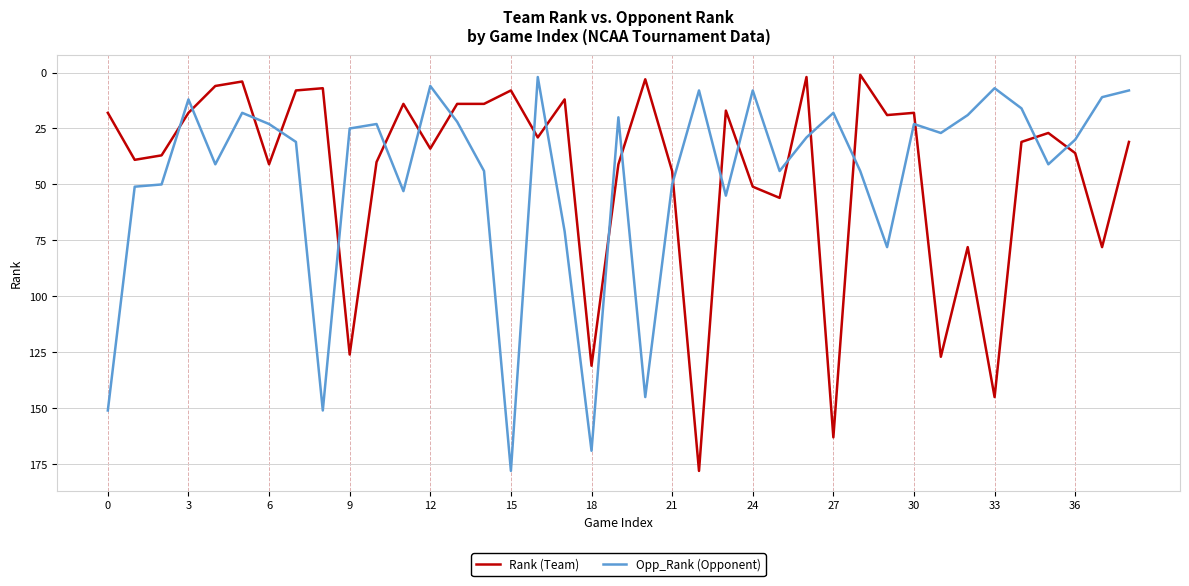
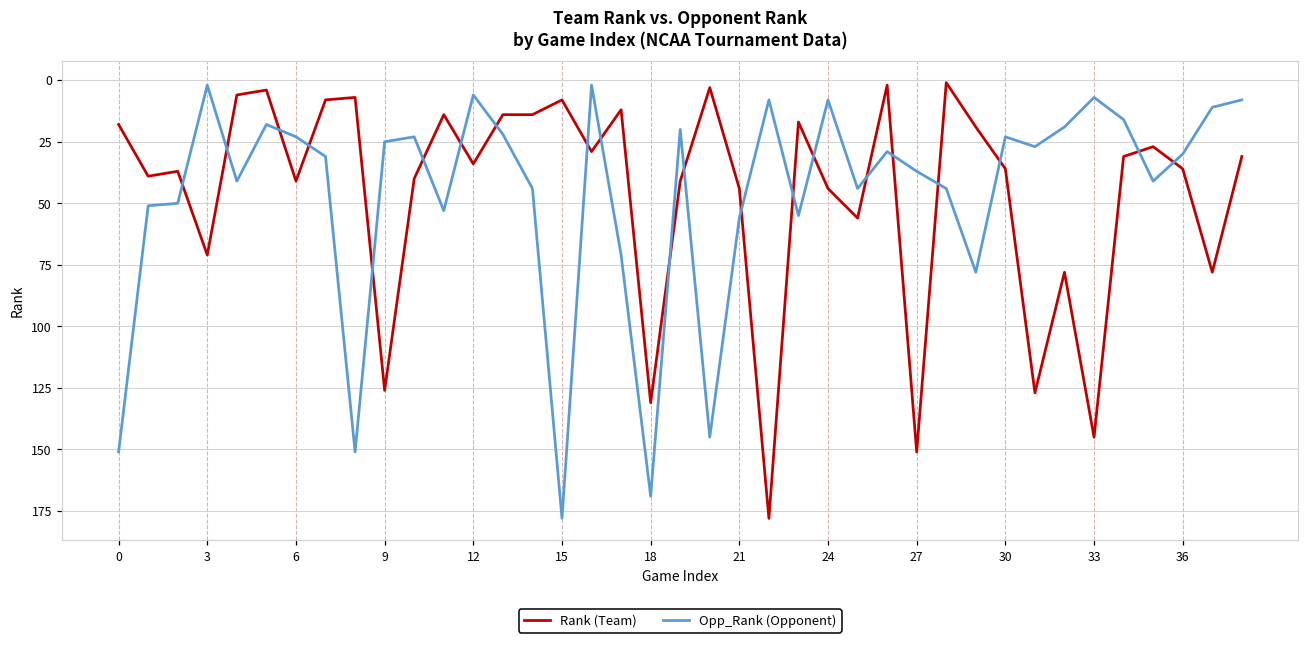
  {
    "Rank (Team)": {
      "0": 18,
-     "3": 18,
+     "3": 71,
      "6": 41,
      "9": 126,
      "12": 34,
      "15": 8,
      "18": 131,
      "21": 44,
-     "24": 51,
-     "27": 163,
-     "30": 18,
+     "24": 44,
+     "27": 151,
+     "30": 36,
      "33": 145,
      "36": 36
    },
    "Opp_Rank (Opponent)": {
      "0": 151,
-     "3": 12,
+     "3": 2,
      "6": 23,
      "9": 25,
      "12": 6,
      "15": 178,
      "18": 169,
-     "21": 50,
+     "21": 56,
      "24": 8,
-     "27": 18,
+     "27": 37,
      "30": 23,
      "33": 7,
      "36": 30
    }
  }
